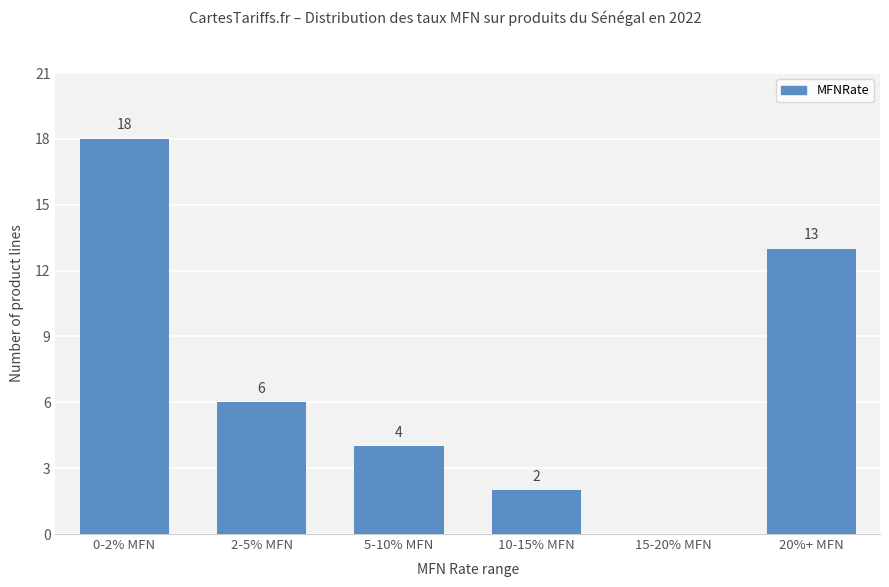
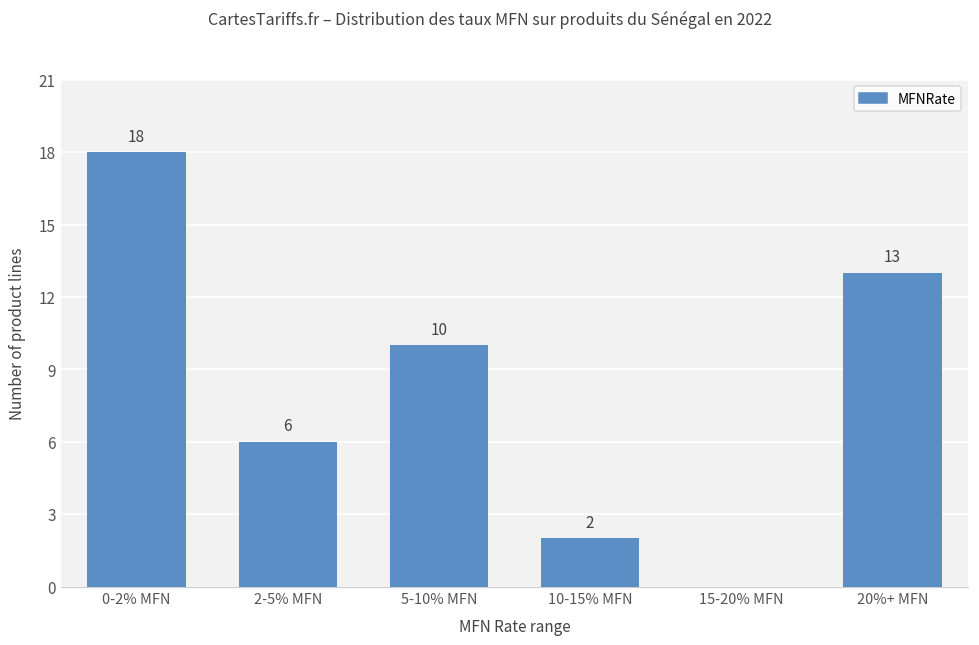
  {
    "0-2% MFN": 18,
    "2-5% MFN": 6,
-   "5-10% MFN": 4,
+   "5-10% MFN": 10,
    "10-15% MFN": 2,
    "20%+ MFN": 13
  }
